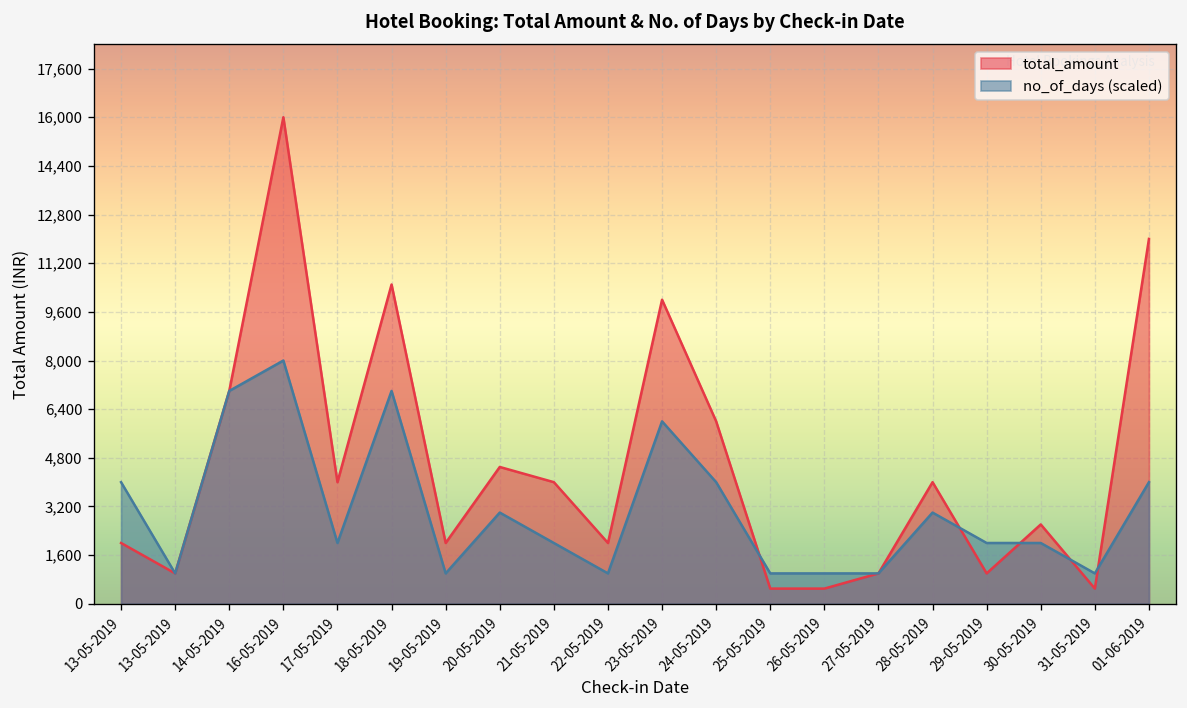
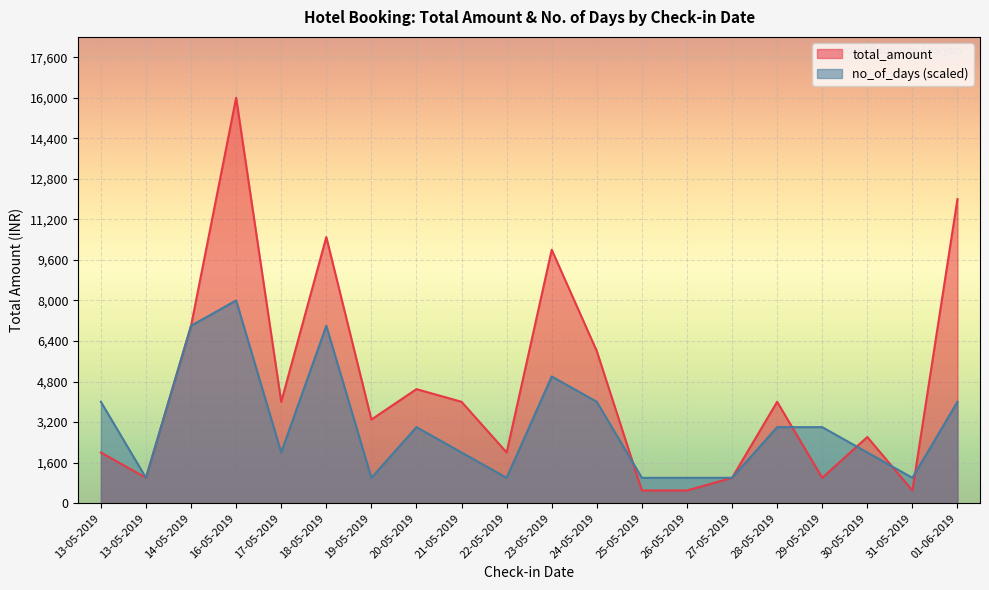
  {
    "total_amount": {
      "16-05-2019": "16,000",
      "17-05-2019": "4,000",
      "18-05-2019": "10,500",
-     "19-05-2019": "2,000",
+     "19-05-2019": "3,300",
      "20-05-2019": "4,500",
      "21-05-2019": "4,000",
      "22-05-2019": "2,000",
      "23-05-2019": "10,000",
      "24-05-2019": "6,000",
      "25-05-2019": "500",
      "26-05-2019": "500",
      "28-05-2019": "4,000",
      "29-05-2019": "1,000",
      "30-05-2019": "2,600",
      "31-05-2019": "500",
      "01-06-2019": "12,000"
    },
    "no_of_days (scaled)": {
      "16-05-2019": "8,000",
      "17-05-2019": "2,000",
      "18-05-2019": "7,000",
      "19-05-2019": "1,000",
      "20-05-2019": "3,000",
      "21-05-2019": "2,000",
      "22-05-2019": "1,000",
-     "23-05-2019": "6,000",
+     "23-05-2019": "5,000",
      "24-05-2019": "4,000",
      "25-05-2019": "1,000",
      "26-05-2019": "1,000",
      "28-05-2019": "3,000",
-     "29-05-2019": "2,000",
+     "29-05-2019": "3,000",
      "30-05-2019": "2,000",
      "31-05-2019": "1,000",
      "01-06-2019": "4,000"
    }
  }
